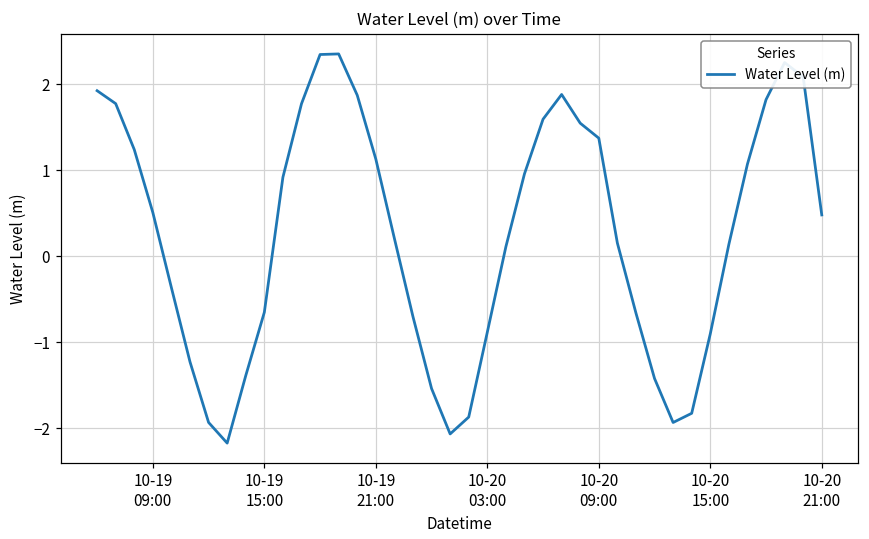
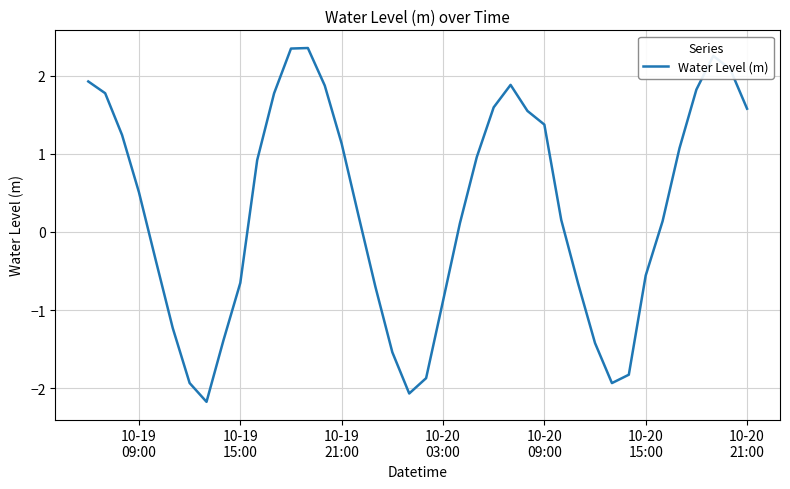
  {
    "10-19 09:00": 0.5,
    "10-19 15:00": -0.7,
    "10-19 21:00": 1.1,
    "10-20 03:00": -0.9,
    "10-20 09:00": 1.4,
-   "10-20 15:00": -0.9,
-   "10-20 21:00": 0.5
+   "10-20 15:00": -0.6,
+   "10-20 21:00": 1.6
  }
